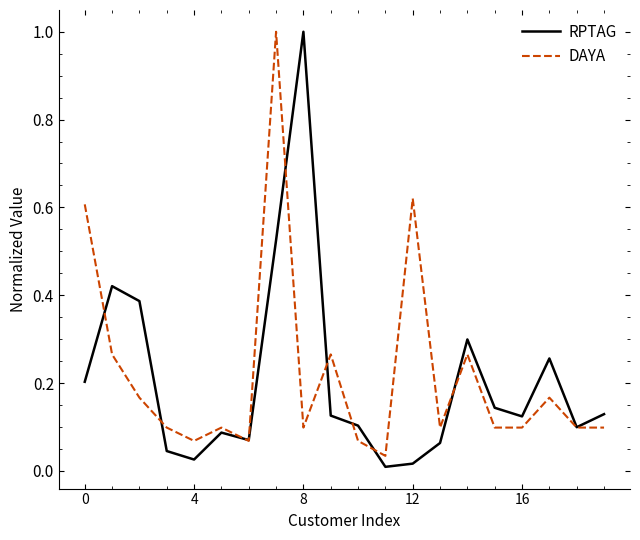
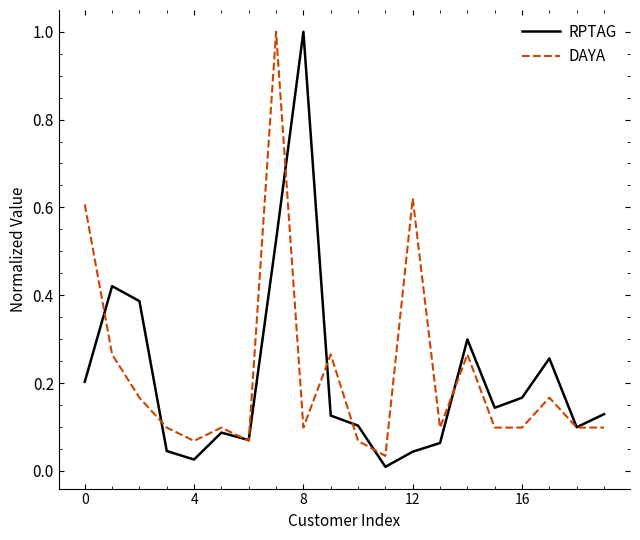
  {
    "RPTAG": {
      "0": 0.20,
      "4": 0.03,
      "8": 1.00,
-     "12": 0.02,
-     "16": 0.12
+     "12": 0.04,
+     "16": 0.17
    },
    "DAYA": {
      "0": 0.61,
      "4": 0.07,
      "8": 0.10,
      "12": 0.62,
      "16": 0.10
    }
  }
